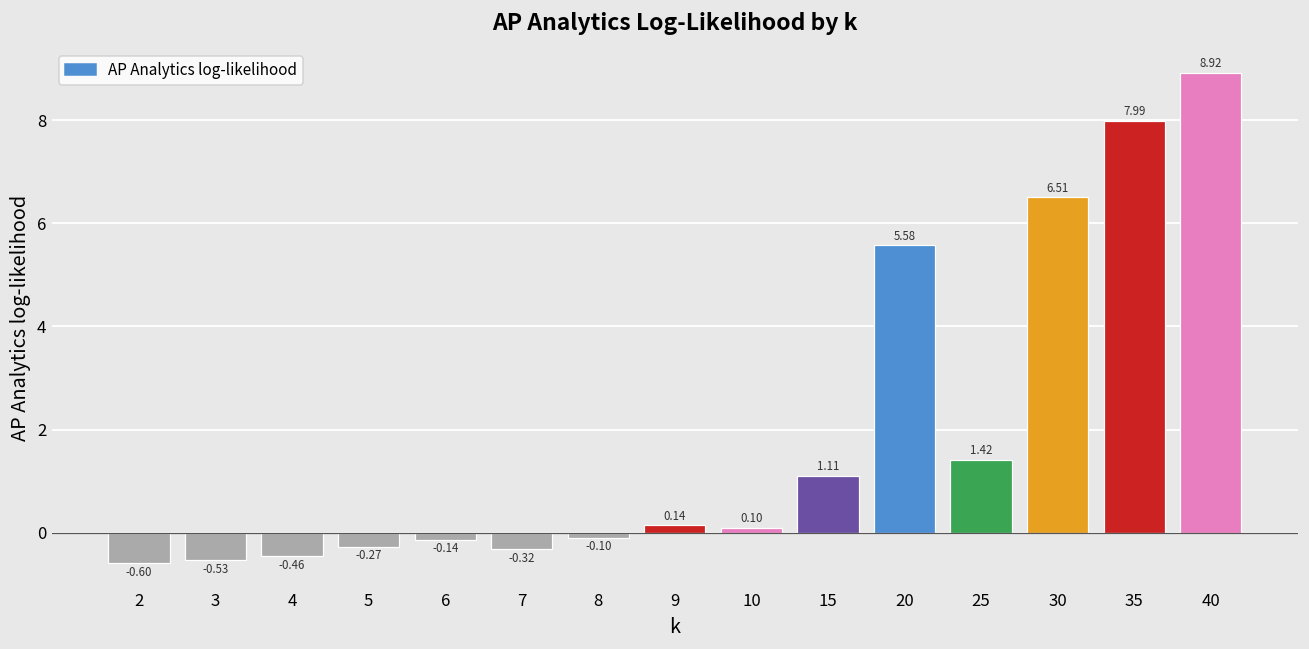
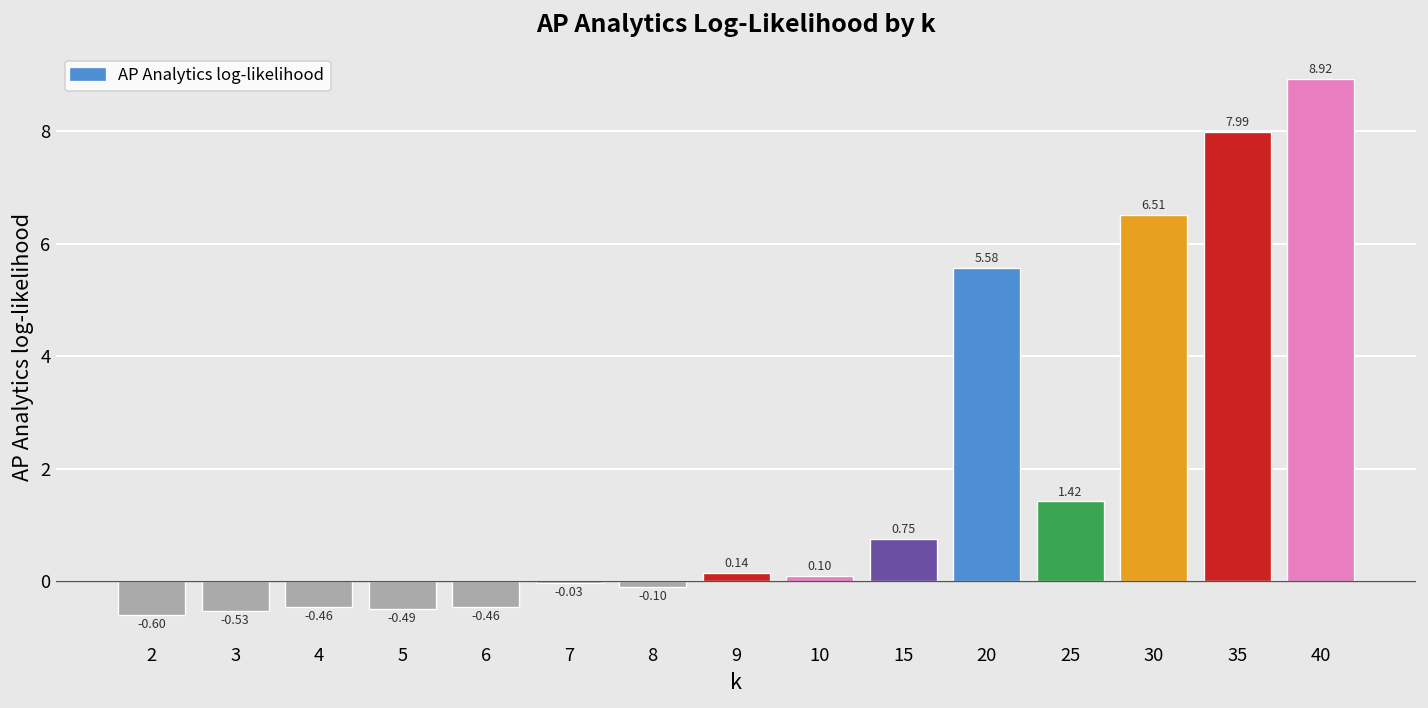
  {
    "2": -0.60,
    "3": -0.53,
    "4": -0.46,
-   "5": -0.27,
-   "6": -0.14,
-   "7": -0.32,
+   "5": -0.49,
+   "6": -0.46,
+   "7": -0.03,
    "8": -0.10,
    "9": 0.14,
    "10": 0.10,
-   "15": 1.11,
+   "15": 0.75,
    "20": 5.58,
    "25": 1.42,
    "30": 6.51,
    "35": 7.99,
    "40": 8.92
  }
